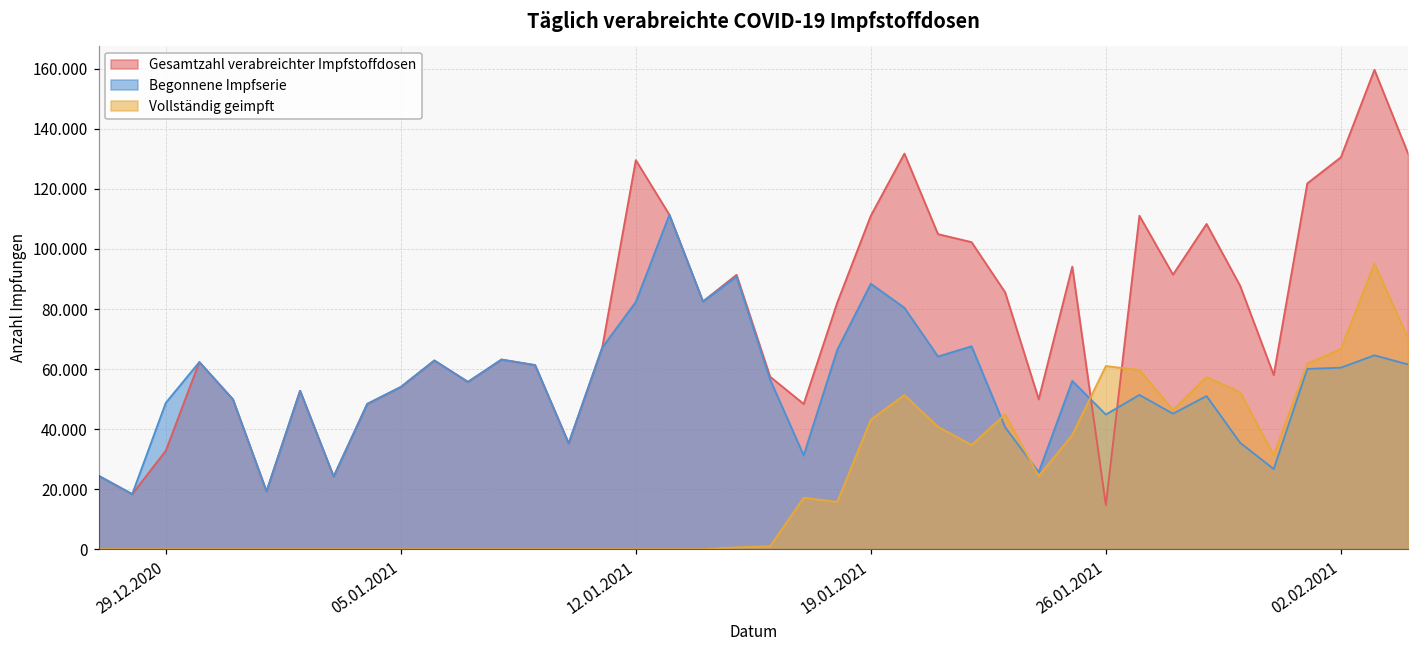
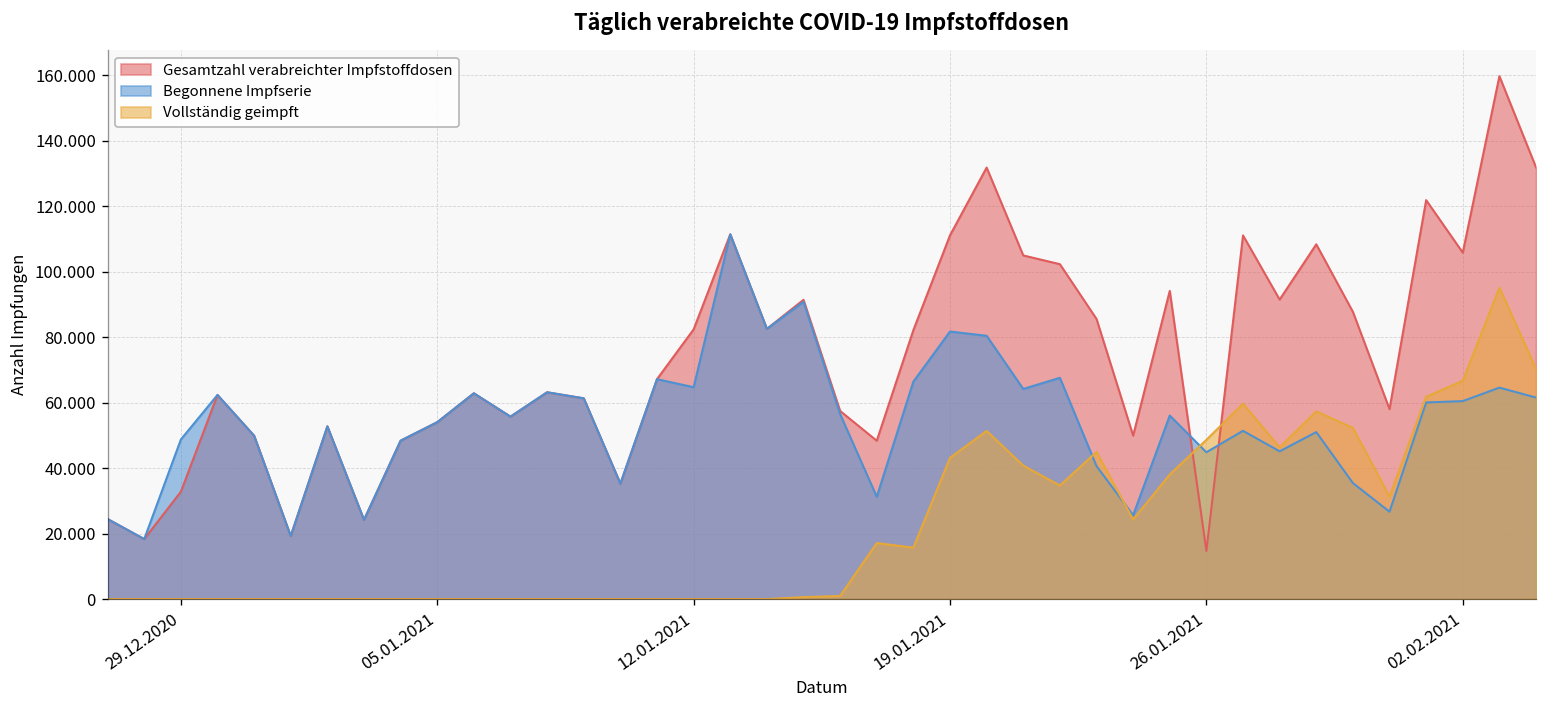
  {
    "Gesamtzahl verabreichter Impfstoffdosen": {
      "29.12.2020": 33,
-     "12.01.2021": 130,
+     "12.01.2021": 82,
      "19.01.2021": 111,
      "26.01.2021": 15,
-     "02.02.2021": 131
+     "02.02.2021": 106
    },
    "Begonnene Impfserie": {
      "29.12.2020": 49,
-     "12.01.2021": 82,
-     "19.01.2021": 88,
+     "12.01.2021": 65,
+     "19.01.2021": 82,
      "26.01.2021": 45,
      "02.02.2021": 60
    },
    "Vollständig geimpft": {
      "29.12.2020": 0,
      "05.01.2021": 0,
      "12.01.2021": 0,
      "19.01.2021": 43,
-     "26.01.2021": 61,
+     "26.01.2021": 49,
      "02.02.2021": 67
    }
  }
